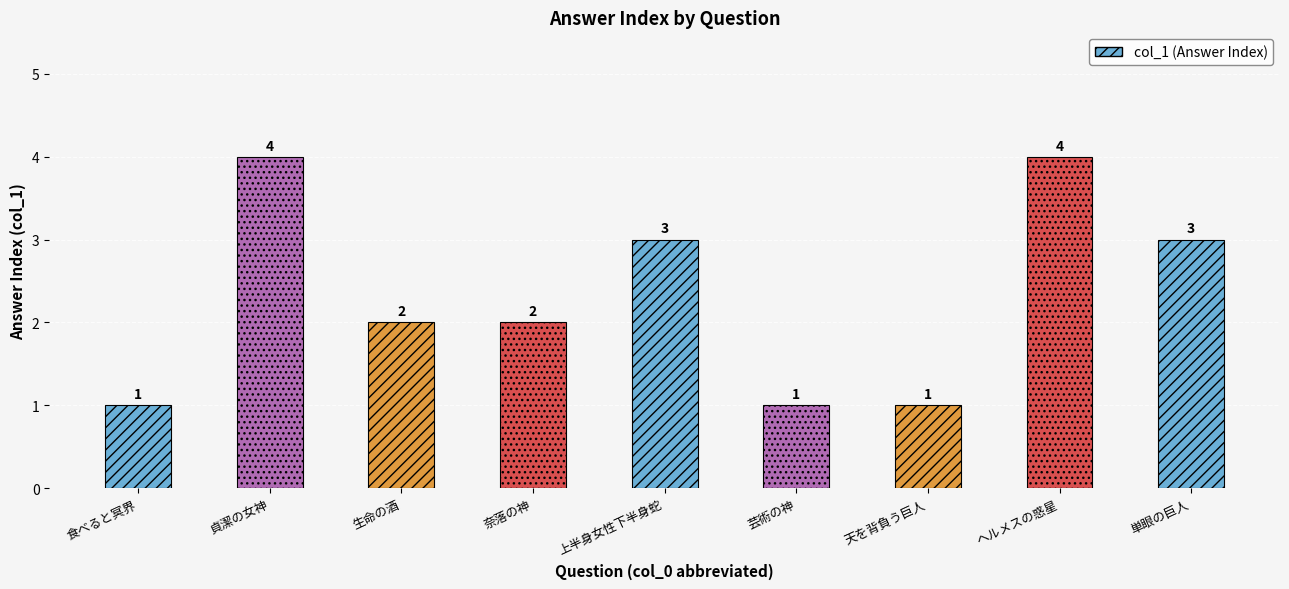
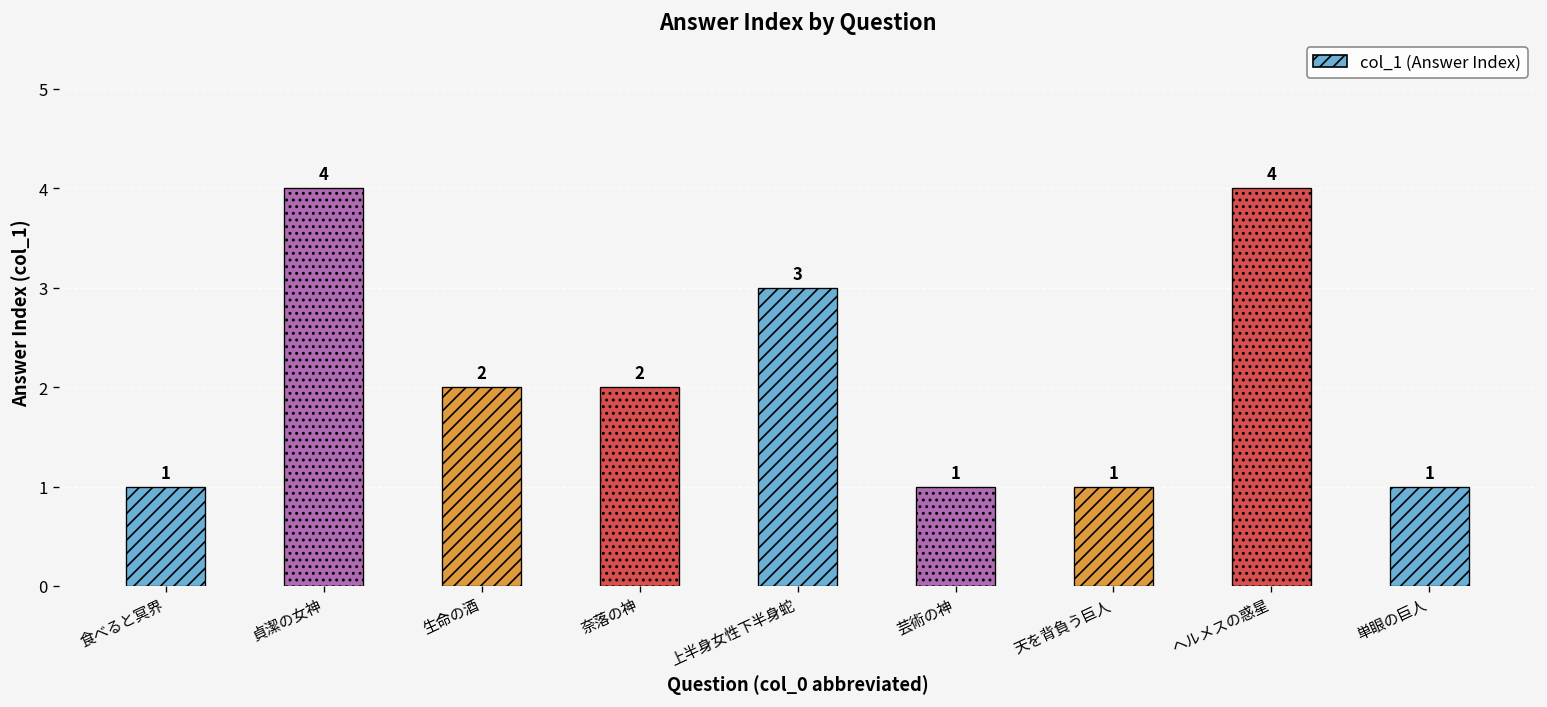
  {
    "食べると冥界": 1,
    "貞潔の女神": 4,
    "生命の酒": 2,
    "奈落の神": 2,
    "上半身女性下半身蛇": 3,
    "芸術の神": 1,
    "天を背負う巨人": 1,
    "ヘルメスの惑星": 4,
-   "単眼の巨人": 3
+   "単眼の巨人": 1
  }
